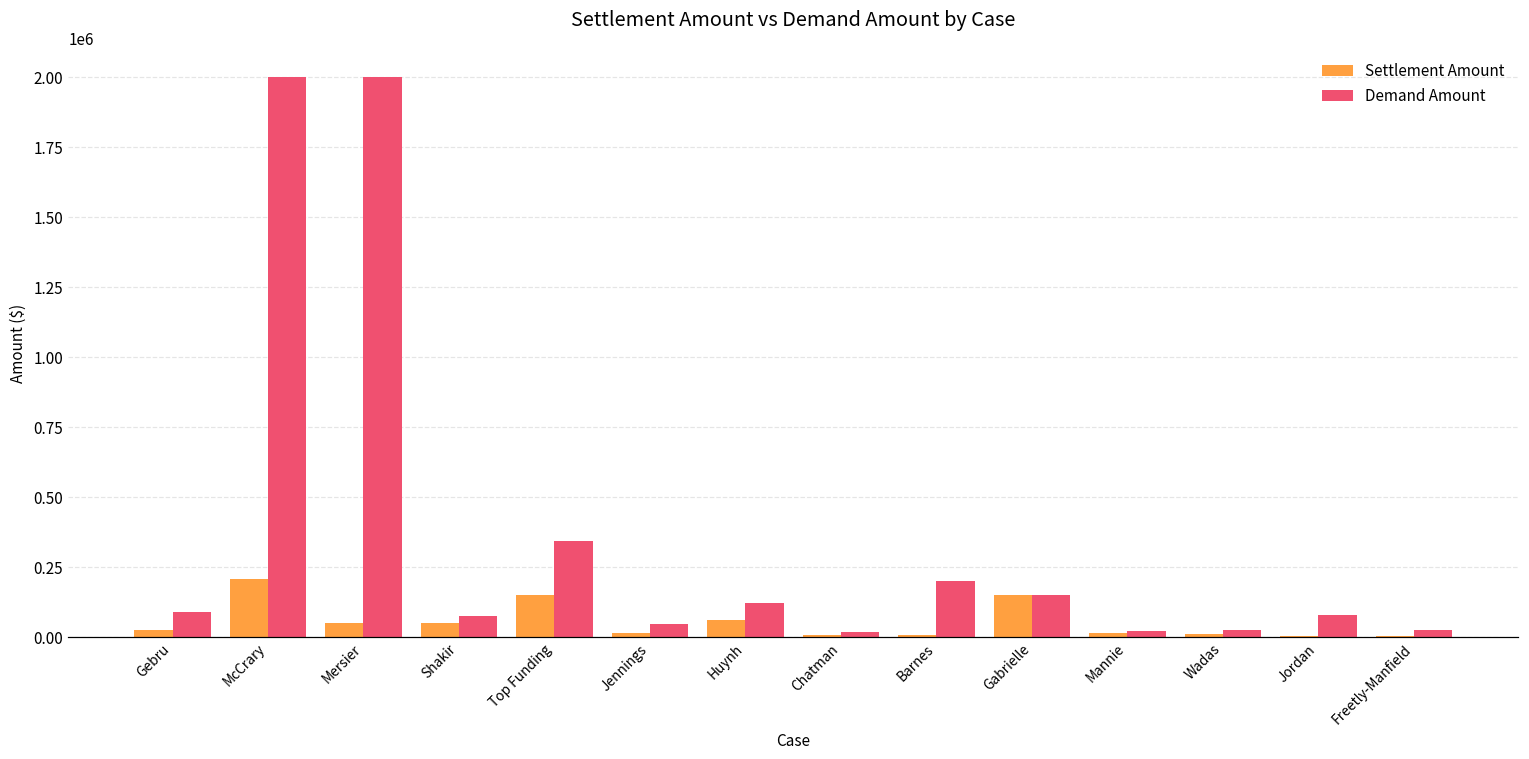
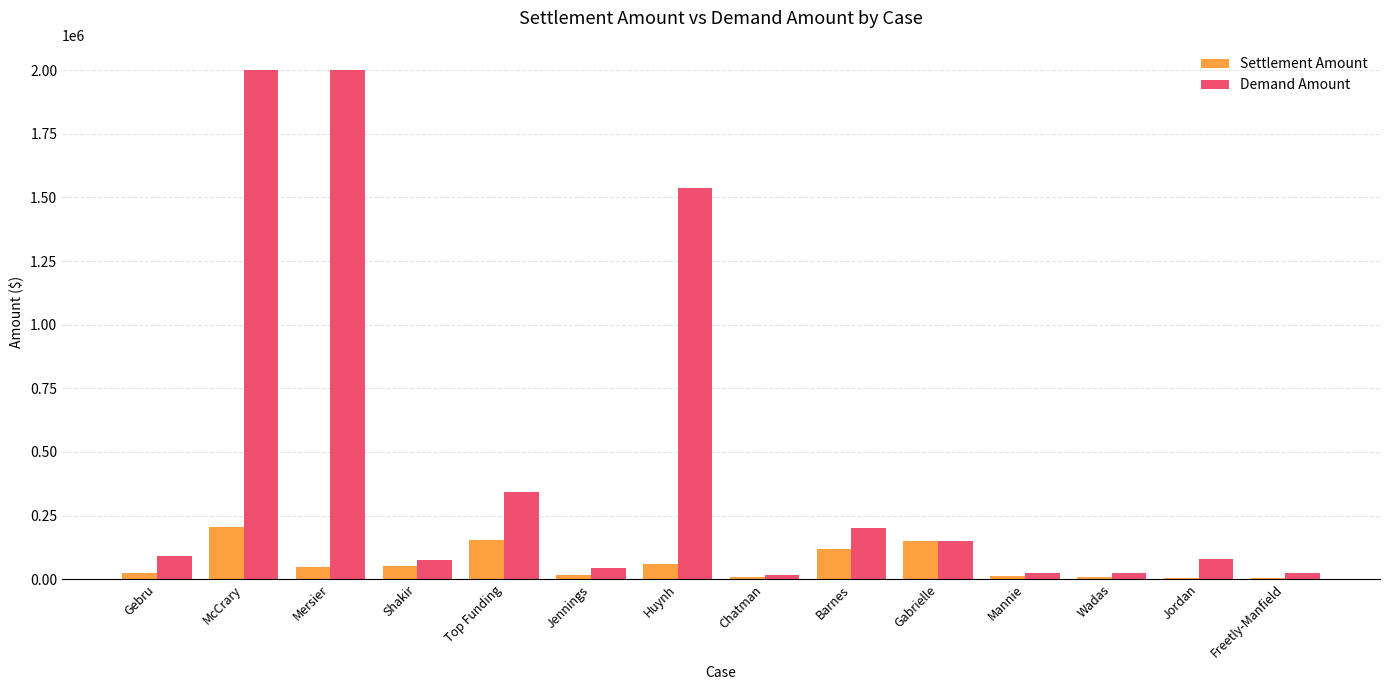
  {
    "Settlement Amount": {
      "Gebru": 30000,
      "McCrary": 210000,
      "Mersier": 50000,
      "Shakir": 50000,
      "Top Funding": 150000,
      "Jennings": 20000,
      "Huynh": 60000,
-     "Barnes": 10000,
+     "Barnes": 120000,
      "Gabrielle": 150000,
      "Mannie": 10000,
      "Wadas": 10000
    },
    "Demand Amount": {
      "Gebru": 90000,
      "McCrary": 2000000,
      "Mersier": 2000000,
      "Shakir": 80000,
      "Top Funding": 340000,
      "Jennings": 50000,
-     "Huynh": 120000,
+     "Huynh": 1540000,
      "Chatman": 20000,
      "Barnes": 200000,
      "Gabrielle": 150000,
      "Mannie": 20000,
      "Wadas": 30000,
      "Jordan": 80000,
      "Freetly-Manfield": 30000
    }
  }
